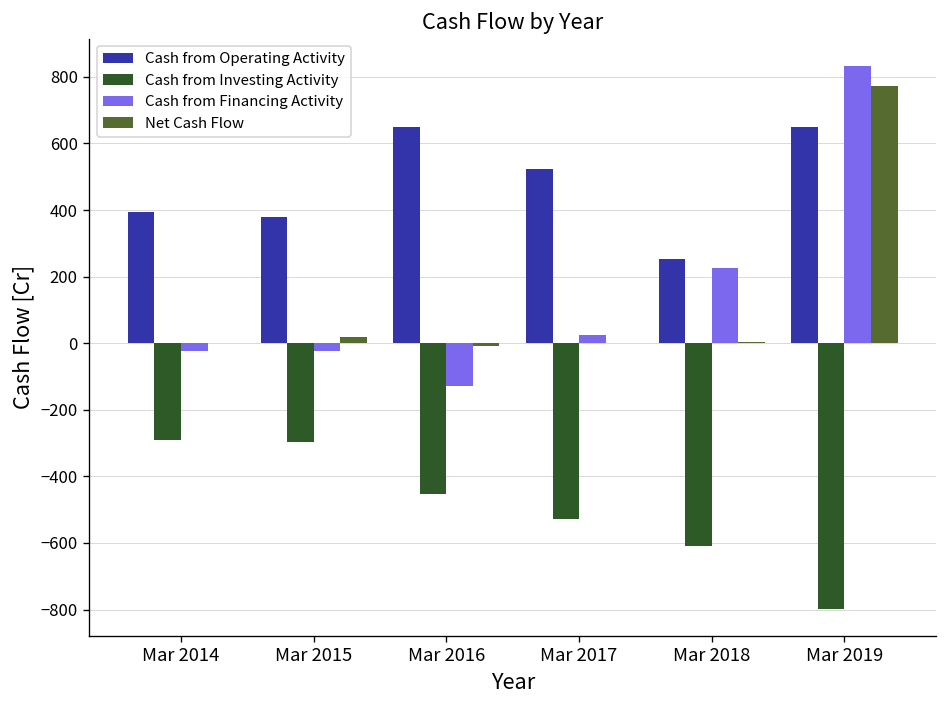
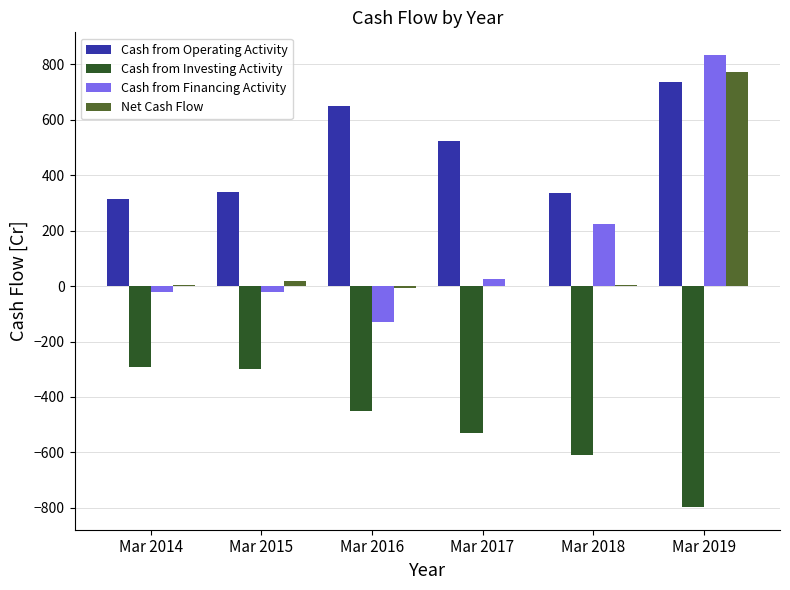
  {
    "Cash from Operating Activity": {
-     "Mar 2014": 400,
-     "Mar 2015": 380,
+     "Mar 2014": 320,
+     "Mar 2015": 340,
      "Mar 2016": 650,
      "Mar 2017": 520,
-     "Mar 2018": 250,
-     "Mar 2019": 650
+     "Mar 2018": 340,
+     "Mar 2019": 740
    },
    "Cash from Financing Activity": {
      "Mar 2014": -20,
      "Mar 2015": -20,
      "Mar 2016": -130,
      "Mar 2017": 30,
      "Mar 2018": 230,
      "Mar 2019": 830
    }
  }
